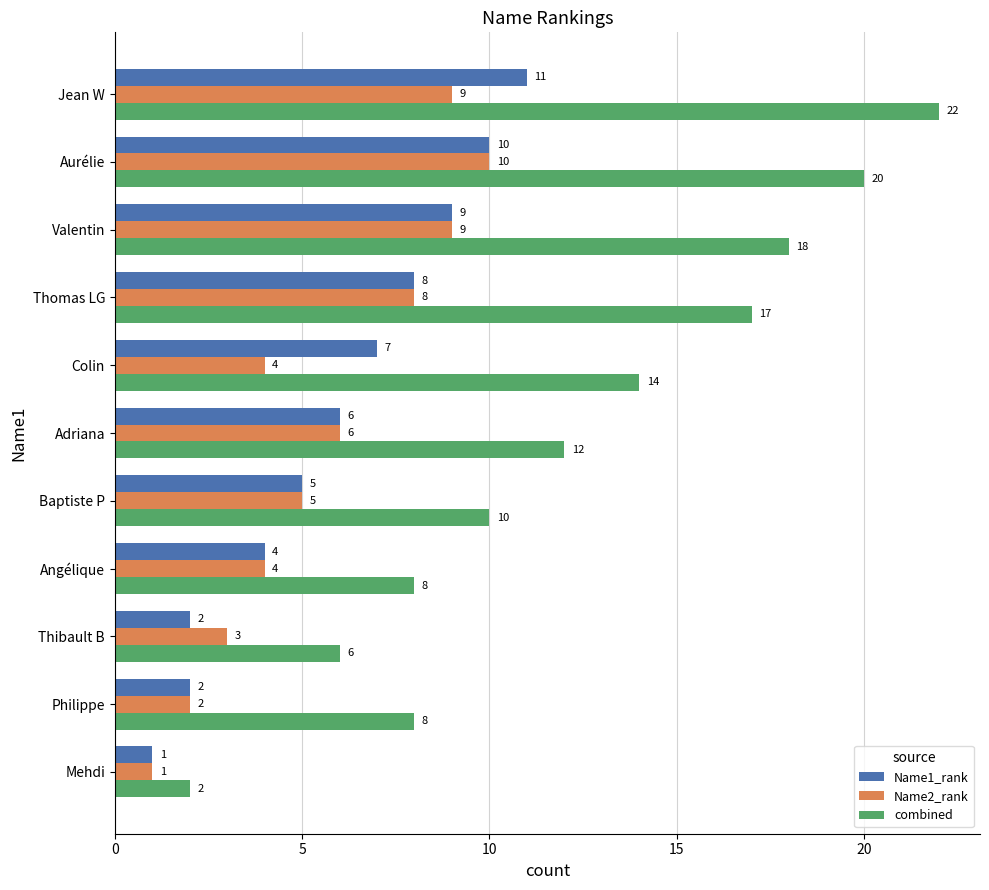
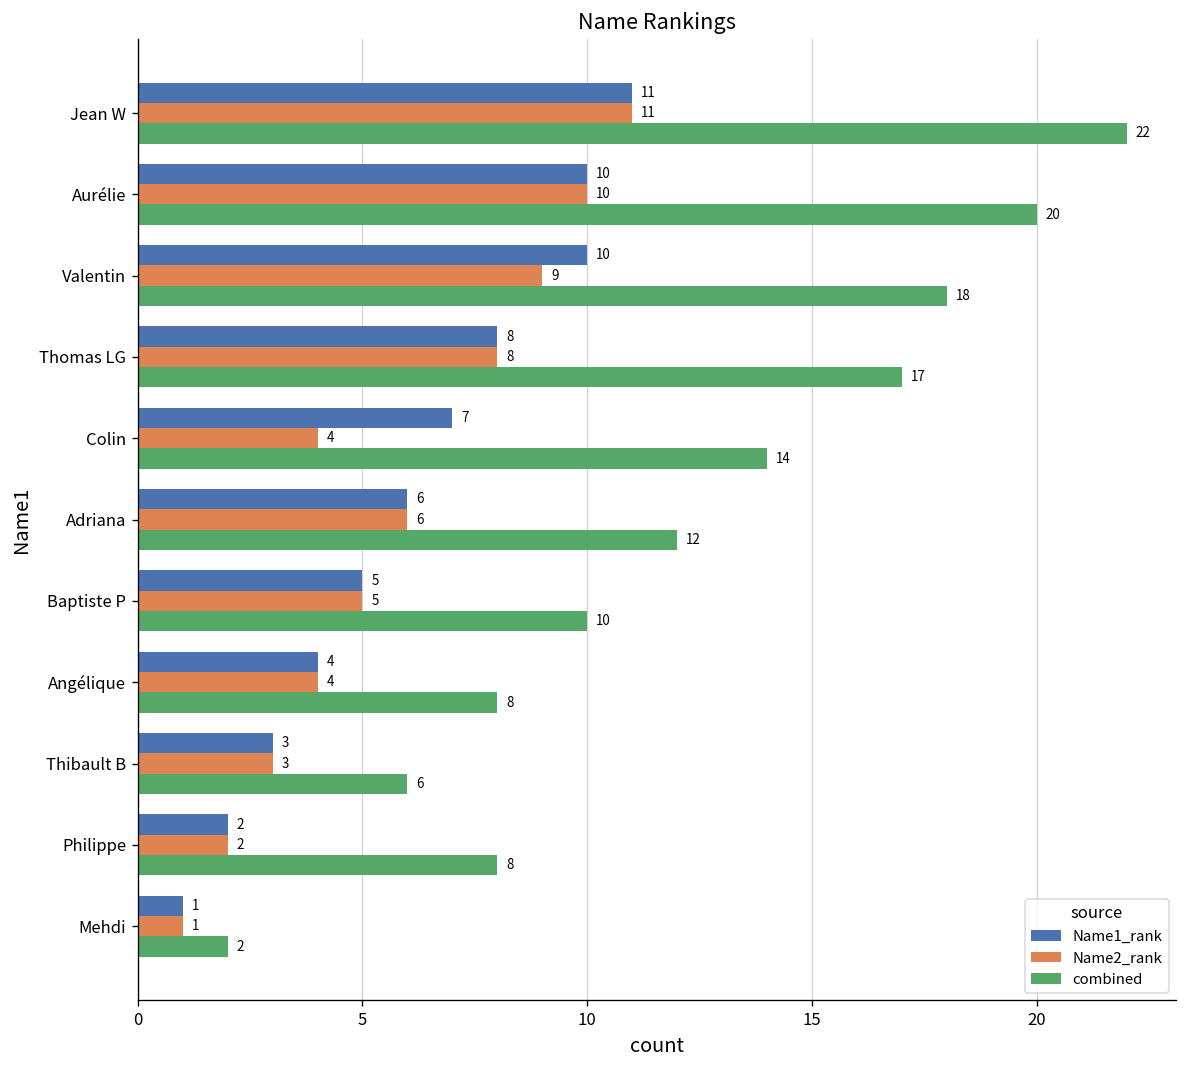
  {
    "Name1_rank": {
      "Jean W": 11,
      "Aurélie": 10,
-     "Valentin": 9,
+     "Valentin": 10,
      "Thomas LG": 8,
      "Colin": 7,
      "Adriana": 6,
      "Baptiste P": 5,
      "Angélique": 4,
-     "Thibault B": 2,
+     "Thibault B": 3,
      "Philippe": 2,
      "Mehdi": 1
    },
    "Name2_rank": {
-     "Jean W": 9,
+     "Jean W": 11,
      "Aurélie": 10,
      "Valentin": 9,
      "Thomas LG": 8,
      "Colin": 4,
      "Adriana": 6,
      "Baptiste P": 5,
      "Angélique": 4,
      "Thibault B": 3,
      "Philippe": 2,
      "Mehdi": 1
    },
    "combined": {
      "Jean W": 22,
      "Aurélie": 20,
      "Valentin": 18,
      "Thomas LG": 17,
      "Colin": 14,
      "Adriana": 12,
      "Baptiste P": 10,
      "Angélique": 8,
      "Thibault B": 6,
      "Philippe": 8,
      "Mehdi": 2
    }
  }
